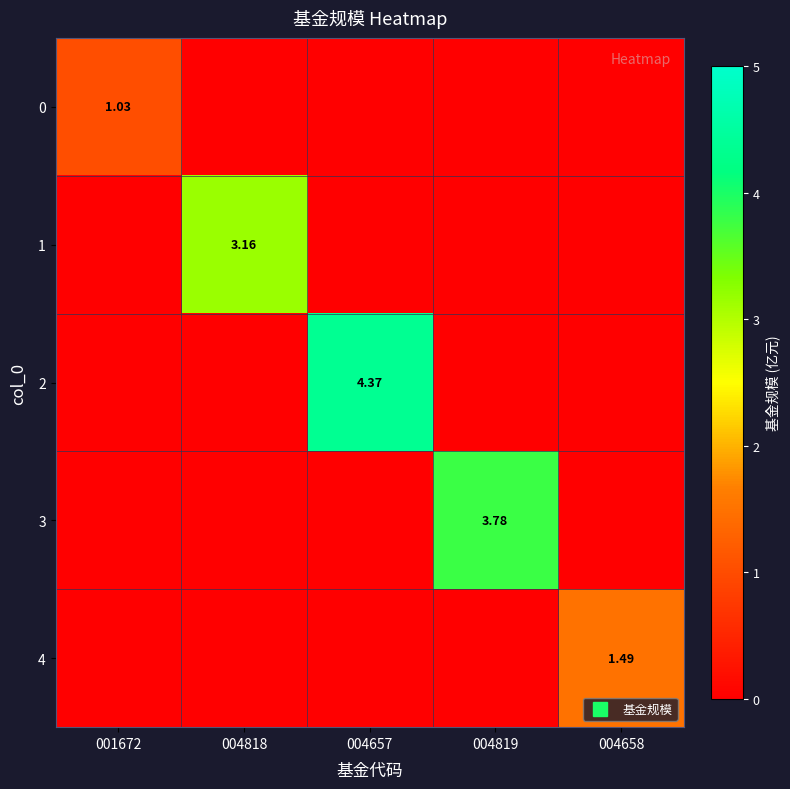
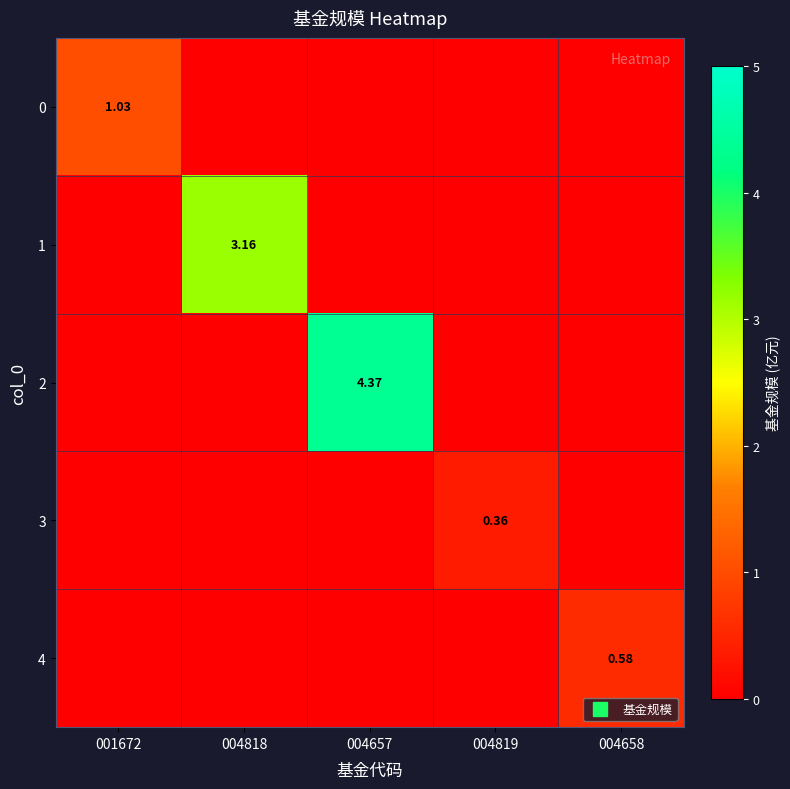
  {
    "0": {
      "001672": 1.03
    },
    "1": {
      "004818": 3.16
    },
    "2": {
      "004657": 4.37
    },
    "3": {
-     "004819": 3.78
+     "004819": 0.36
    },
    "4": {
-     "004658": 1.49
+     "004658": 0.58
    }
  }
